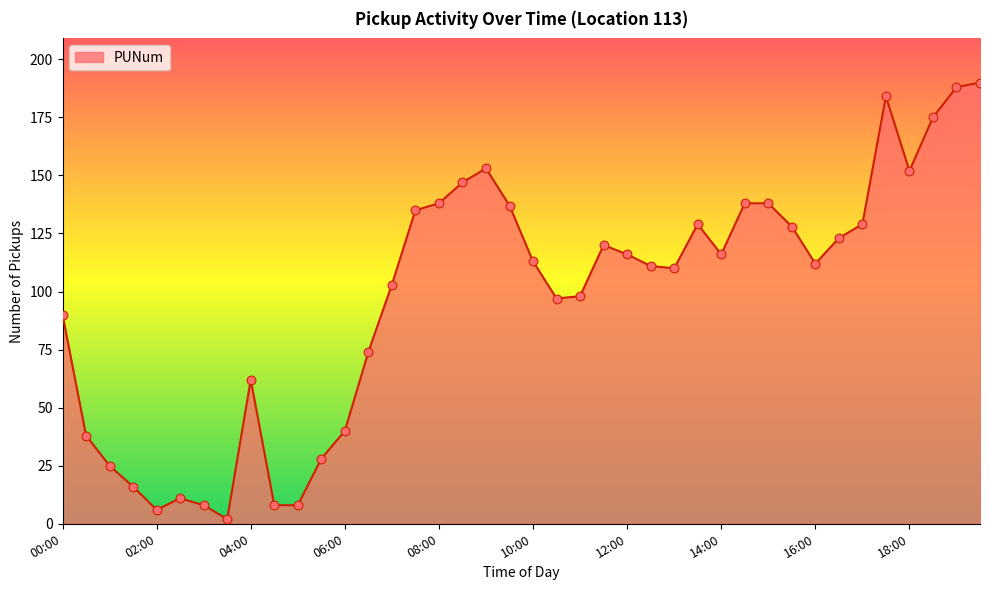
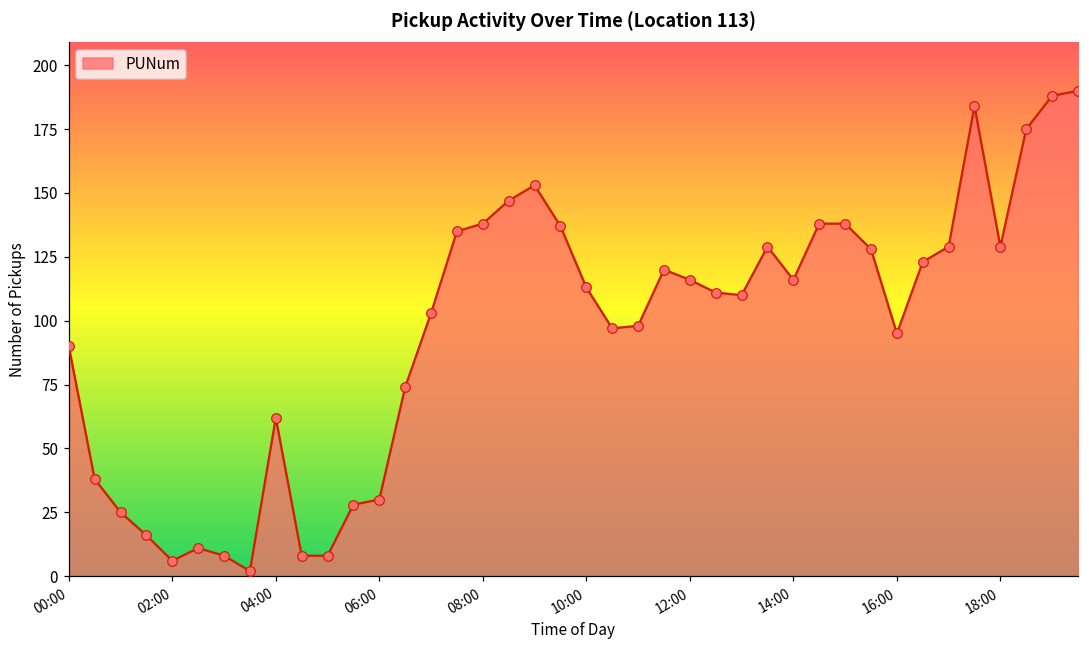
  {
    "00:00": 90,
    "02:00": 6,
    "04:00": 62,
-   "06:00": 40,
+   "06:00": 30,
    "08:00": 138,
    "10:00": 113,
    "12:00": 116,
    "14:00": 116,
-   "16:00": 112,
-   "18:00": 152
+   "16:00": 95,
+   "18:00": 129
  }
